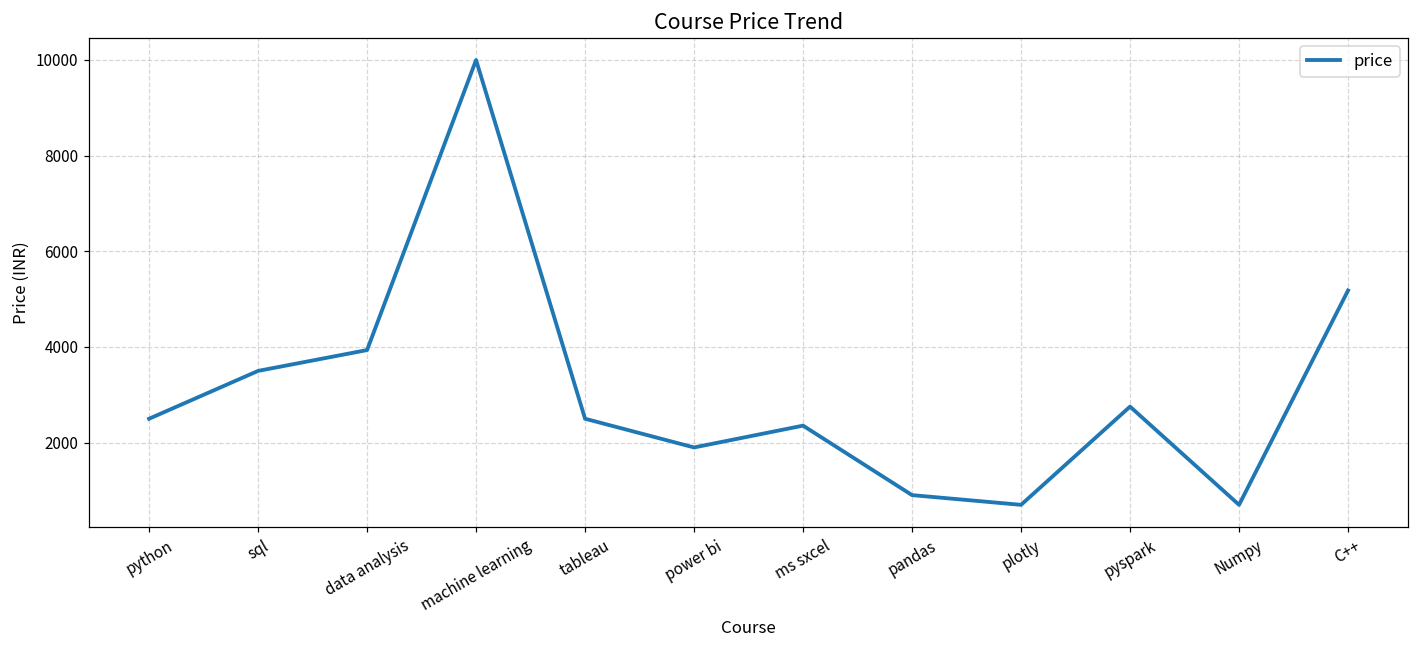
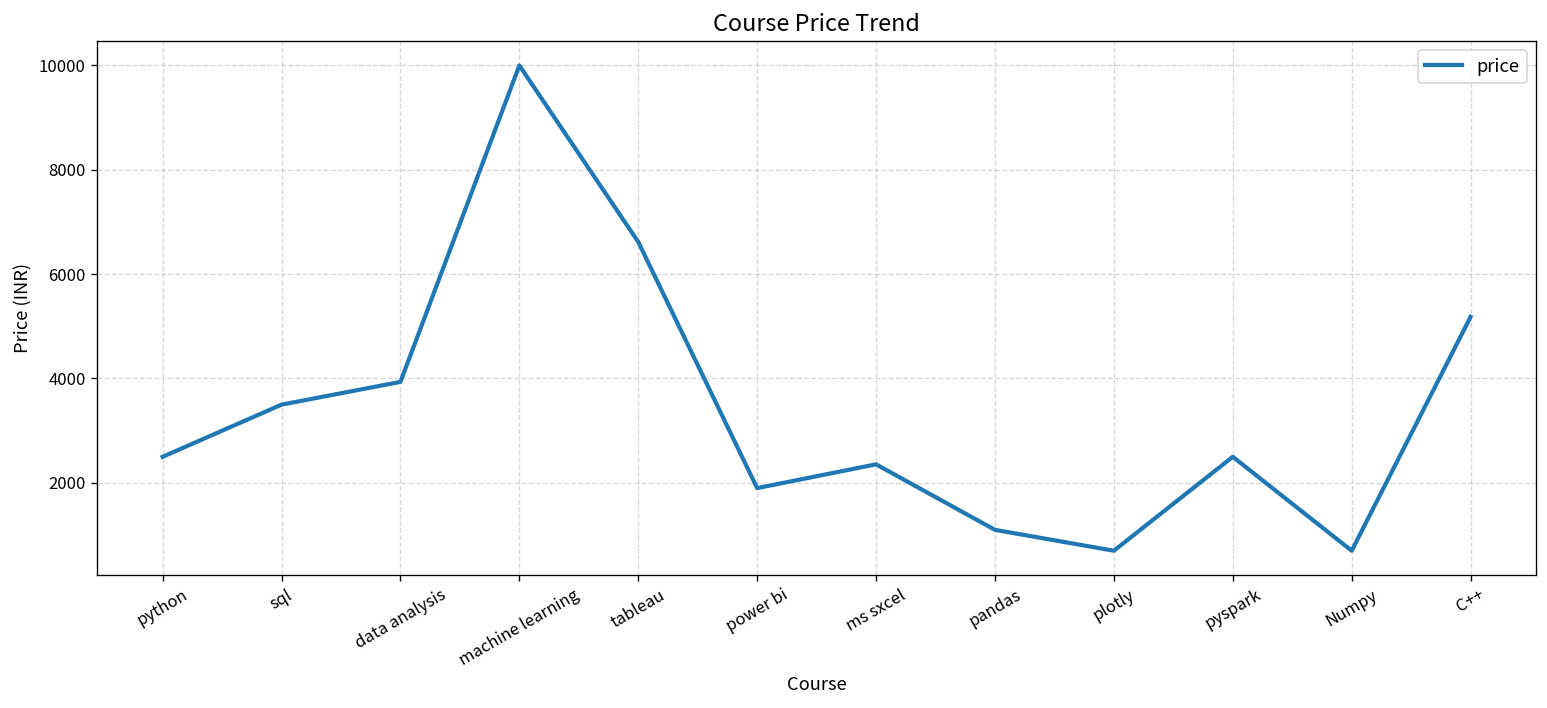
  {
    "python": 2500,
    "sql": 3500,
    "data analysis": 3900,
    "machine learning": 10000,
-   "tableau": 2500,
+   "tableau": 6600,
    "power bi": 1900,
    "ms sxcel": 2400,
-   "pandas": 900,
+   "pandas": 1100,
    "plotly": 700,
-   "pyspark": 2800,
+   "pyspark": 2500,
    "Numpy": 700,
    "C++": 5200
  }
